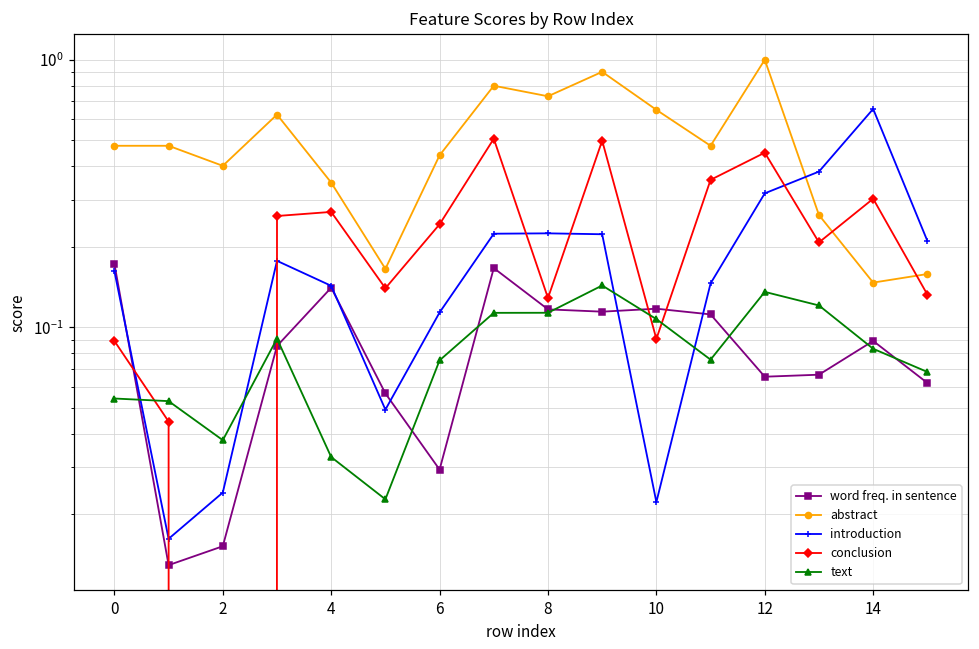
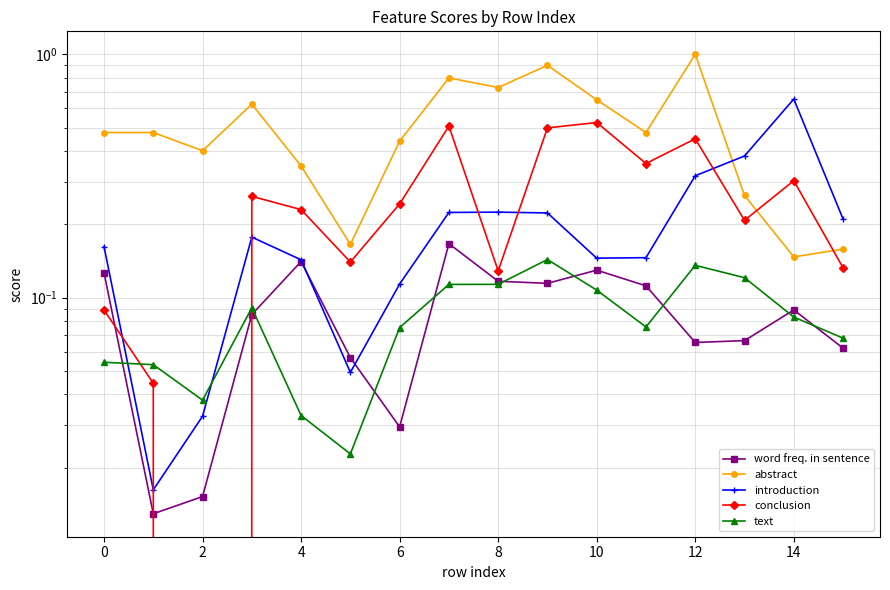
  {
    "word freq. in sentence": {
-     "0": 0.17,
+     "0": 0.13,
      "2": 0.015,
      "6": 0.03,
      "8": 0.12,
-     "10": 0.12,
+     "10": 0.13,
      "12": 0.065,
      "14": 0.09
    },
    "abstract": {
      "0": 0.48,
      "2": 0.40,
      "4": 0.35,
      "6": 0.44,
      "8": 0.73,
      "10": 0.65,
      "12": 1.00,
      "14": 0.15
    },
    "introduction": {
      "0": 0.16,
-     "2": 0.024,
+     "2": 0.033,
      "6": 0.11,
      "8": 0.22,
-     "10": 0.022,
+     "10": 0.15,
      "12": 0.32,
      "14": 0.65
    },
    "conclusion": {
      "0": 0.089,
-     "4": 0.27,
+     "4": 0.23,
      "6": 0.24,
      "8": 0.13,
-     "10": 0.090,
+     "10": 0.52,
      "12": 0.45,
      "14": 0.30
    },
    "text": {
      "0": 0.054,
      "2": 0.038,
      "4": 0.033,
      "6": 0.075,
      "8": 0.11,
      "10": 0.11,
      "12": 0.14,
      "14": 0.083
    }
  }
